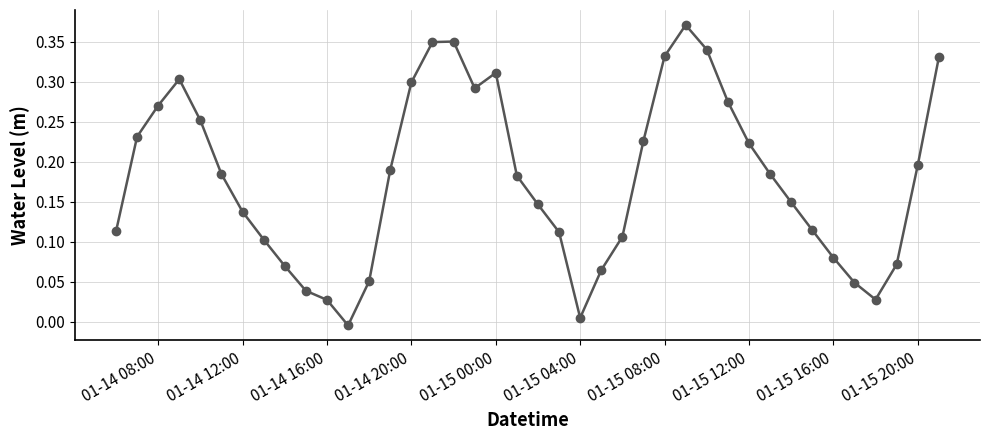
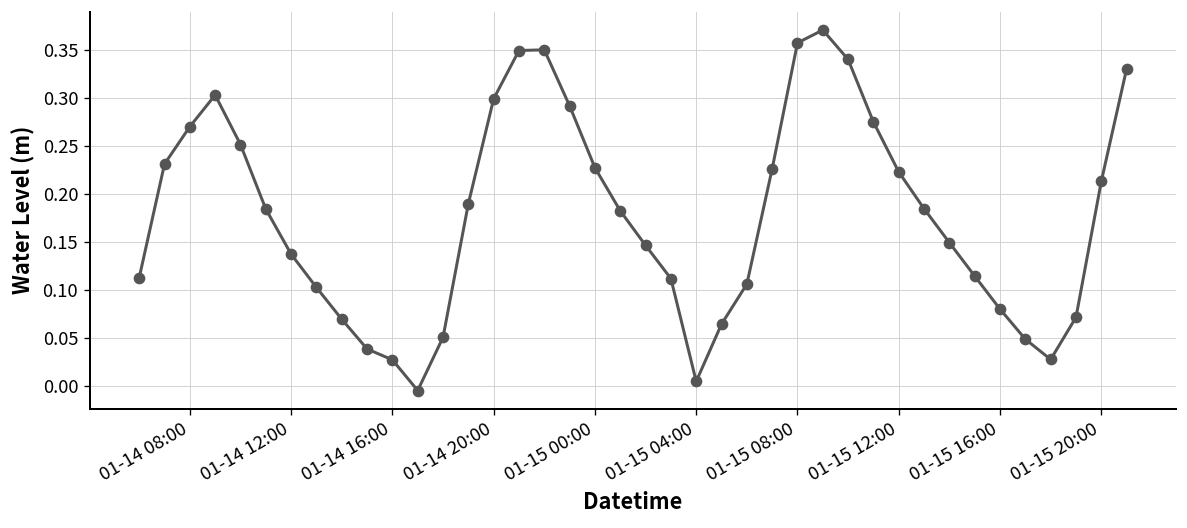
  {
    "01-14 08:00": 0.27,
    "01-14 12:00": 0.14,
    "01-14 16:00": 0.03,
    "01-14 20:00": 0.30,
-   "01-15 00:00": 0.31,
+   "01-15 00:00": 0.23,
    "01-15 04:00": 0.00,
-   "01-15 08:00": 0.33,
+   "01-15 08:00": 0.36,
    "01-15 12:00": 0.22,
    "01-15 16:00": 0.08,
-   "01-15 20:00": 0.20
+   "01-15 20:00": 0.21
  }
